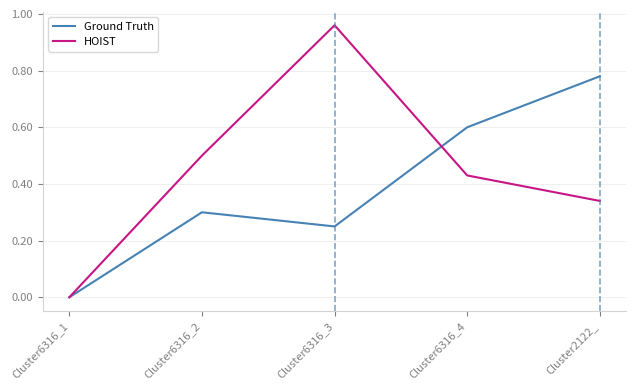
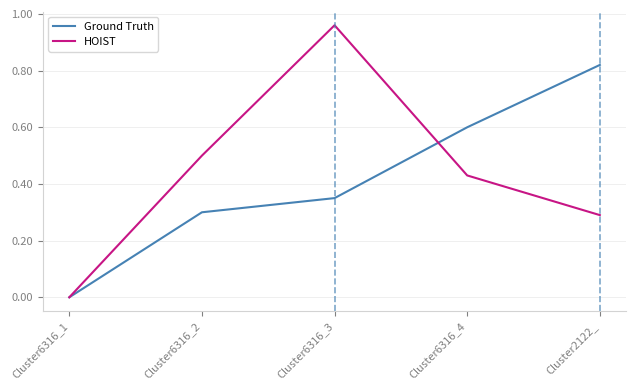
  {
    "Ground Truth": {
      "Cluster6316_2": 0.30,
-     "Cluster6316_3": 0.25,
+     "Cluster6316_3": 0.35,
      "Cluster6316_4": 0.60,
-     "Cluster2122_": 0.78
+     "Cluster2122_": 0.82
    },
    "HOIST": {
      "Cluster6316_2": 0.50,
      "Cluster6316_3": 0.96,
      "Cluster6316_4": 0.43,
-     "Cluster2122_": 0.34
+     "Cluster2122_": 0.29
    }
  }
